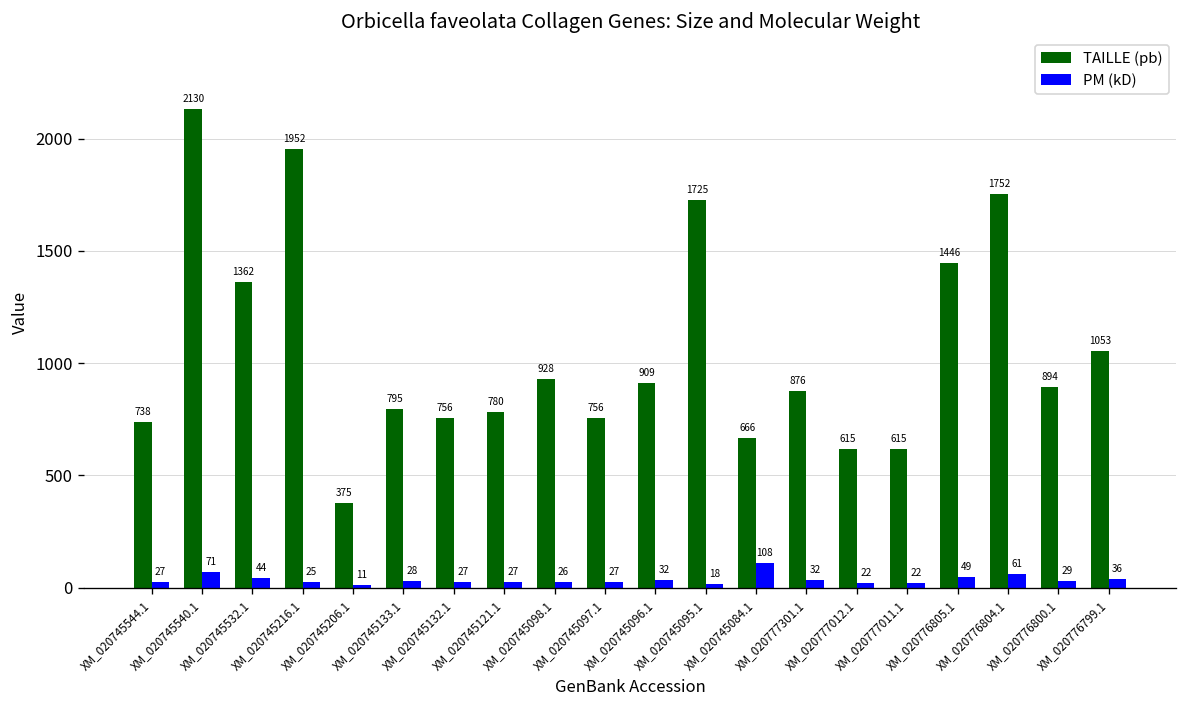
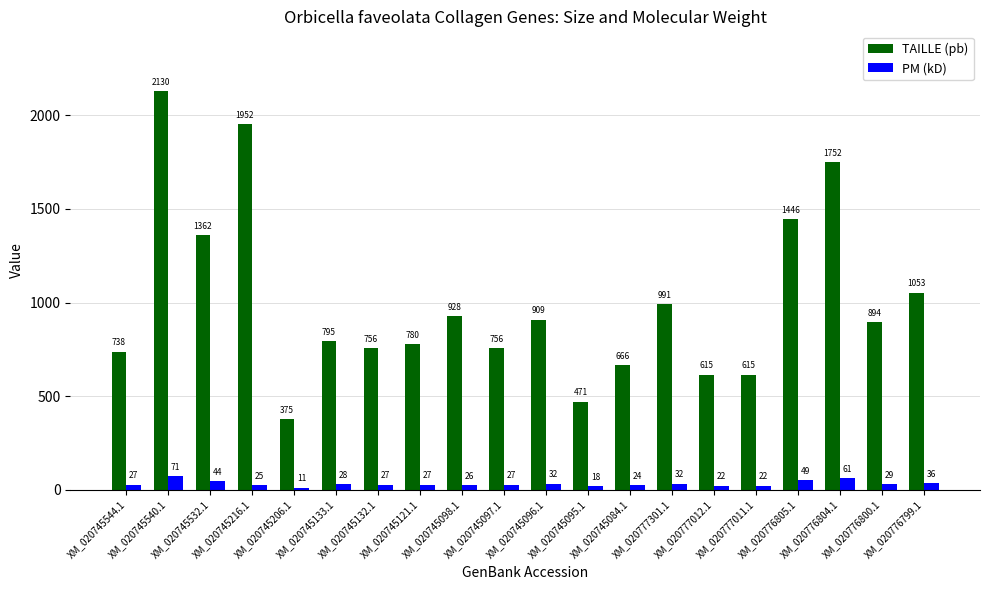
  {
    "TAILLE (pb)": {
      "XM_020745544.1": 738,
      "XM_020745540.1": 2130,
      "XM_020745532.1": 1362,
      "XM_020745216.1": 1952,
      "XM_020745206.1": 375,
      "XM_020745133.1": 795,
      "XM_020745132.1": 756,
      "XM_020745121.1": 780,
      "XM_020745098.1": 928,
      "XM_020745097.1": 756,
      "XM_020745096.1": 909,
-     "XM_020745095.1": 1725,
+     "XM_020745095.1": 471,
      "XM_020745084.1": 666,
-     "XM_020777301.1": 876,
+     "XM_020777301.1": 991,
      "XM_020777012.1": 615,
      "XM_020777011.1": 615,
      "XM_020776805.1": 1446,
      "XM_020776804.1": 1752,
      "XM_020776800.1": 894,
      "XM_020776799.1": 1053
    },
    "PM (kD)": {
      "XM_020745544.1": 27,
      "XM_020745540.1": 71,
      "XM_020745532.1": 44,
      "XM_020745216.1": 25,
      "XM_020745206.1": 11,
      "XM_020745133.1": 28,
      "XM_020745132.1": 27,
      "XM_020745121.1": 27,
      "XM_020745098.1": 26,
      "XM_020745097.1": 27,
      "XM_020745096.1": 32,
      "XM_020745095.1": 18,
-     "XM_020745084.1": 108,
+     "XM_020745084.1": 24,
      "XM_020777301.1": 32,
      "XM_020777012.1": 22,
      "XM_020777011.1": 22,
      "XM_020776805.1": 49,
      "XM_020776804.1": 61,
      "XM_020776800.1": 29,
      "XM_020776799.1": 36
    }
  }
